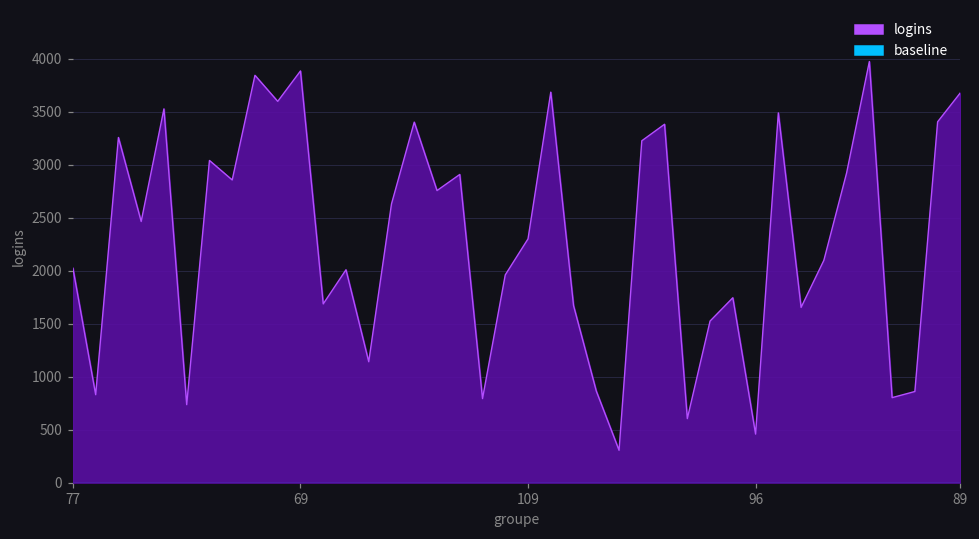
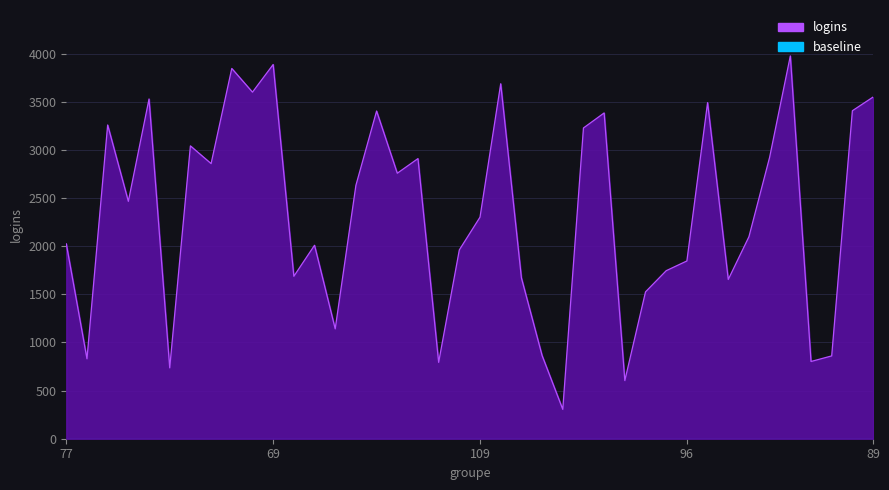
  {
    "77": 2000,
    "69": 3900,
    "109": 2300,
-   "96": 500,
-   "89": 3700
+   "96": 1800,
+   "89": 3500
  }
